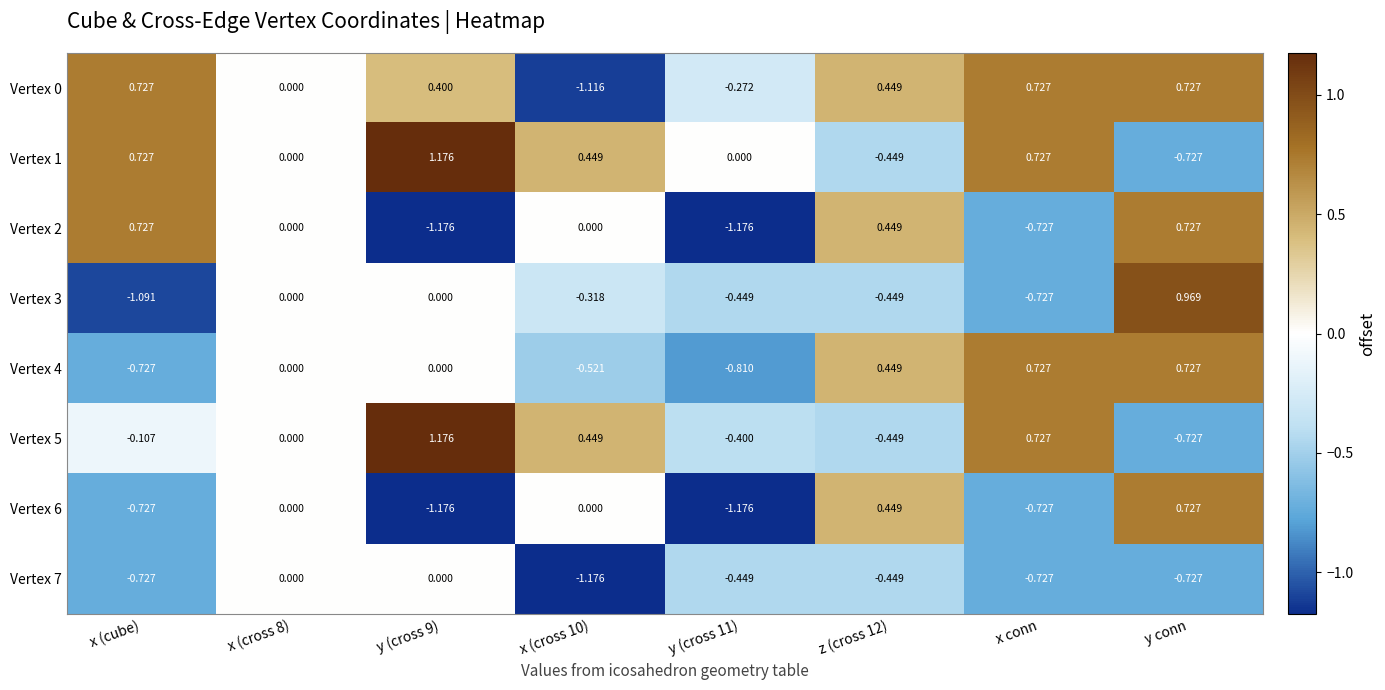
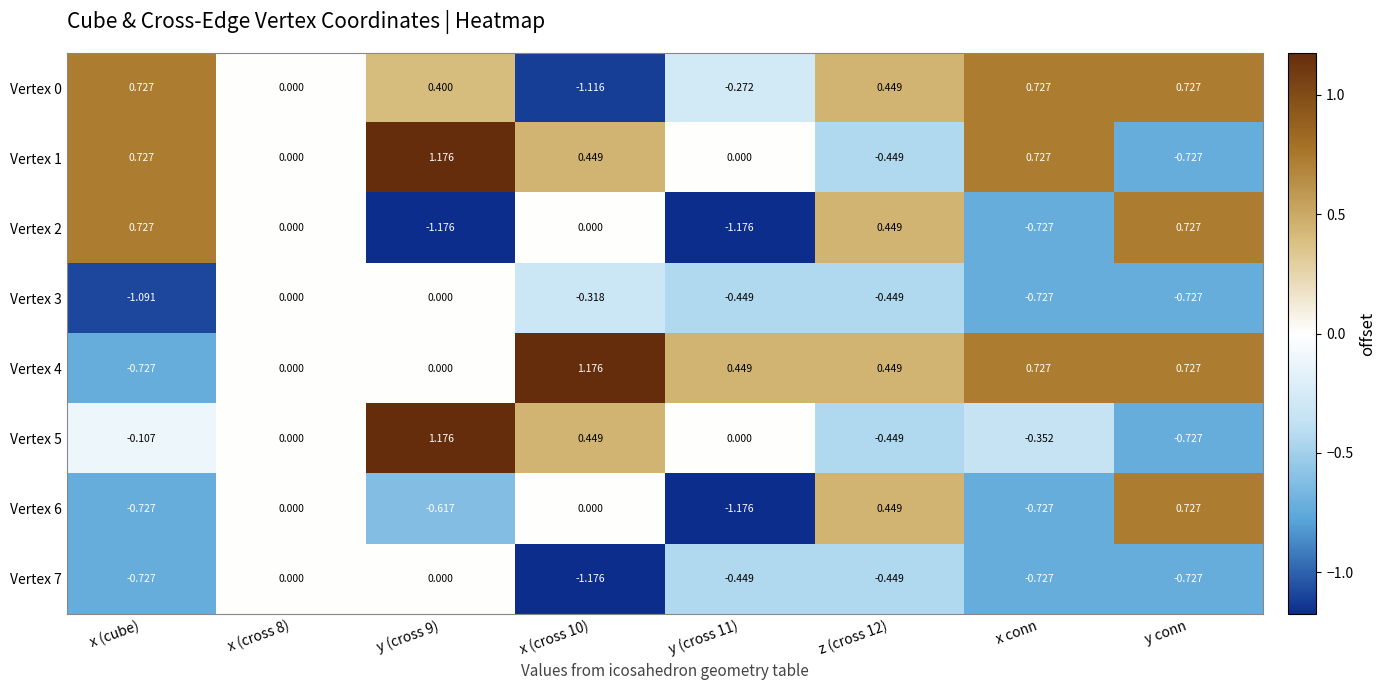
  {
    "Vertex 0": {
      "x (cube)": 0.727,
      "x (cross 8)": 0.000,
      "y (cross 9)": 0.400,
      "x (cross 10)": -1.116,
      "y (cross 11)": -0.272,
      "z (cross 12)": 0.449,
      "x conn": 0.727,
      "y conn": 0.727
    },
    "Vertex 1": {
      "x (cube)": 0.727,
      "x (cross 8)": 0.000,
      "y (cross 9)": 1.176,
      "x (cross 10)": 0.449,
      "y (cross 11)": 0.000,
      "z (cross 12)": -0.449,
      "x conn": 0.727,
      "y conn": -0.727
    },
    "Vertex 2": {
      "x (cube)": 0.727,
      "x (cross 8)": 0.000,
      "y (cross 9)": -1.176,
      "x (cross 10)": 0.000,
      "y (cross 11)": -1.176,
      "z (cross 12)": 0.449,
      "x conn": -0.727,
      "y conn": 0.727
    },
    "Vertex 3": {
      "x (cube)": -1.091,
      "x (cross 8)": 0.000,
      "y (cross 9)": 0.000,
      "x (cross 10)": -0.318,
      "y (cross 11)": -0.449,
      "z (cross 12)": -0.449,
      "x conn": -0.727,
-     "y conn": 0.969
+     "y conn": -0.727
    },
    "Vertex 4": {
      "x (cube)": -0.727,
      "x (cross 8)": 0.000,
      "y (cross 9)": 0.000,
-     "x (cross 10)": -0.521,
-     "y (cross 11)": -0.810,
+     "x (cross 10)": 1.176,
+     "y (cross 11)": 0.449,
      "z (cross 12)": 0.449,
      "x conn": 0.727,
      "y conn": 0.727
    },
    "Vertex 5": {
      "x (cube)": -0.107,
      "x (cross 8)": 0.000,
      "y (cross 9)": 1.176,
      "x (cross 10)": 0.449,
-     "y (cross 11)": -0.400,
+     "y (cross 11)": 0.000,
      "z (cross 12)": -0.449,
-     "x conn": 0.727,
+     "x conn": -0.352,
      "y conn": -0.727
    },
    "Vertex 6": {
      "x (cube)": -0.727,
      "x (cross 8)": 0.000,
-     "y (cross 9)": -1.176,
+     "y (cross 9)": -0.617,
      "x (cross 10)": 0.000,
      "y (cross 11)": -1.176,
      "z (cross 12)": 0.449,
      "x conn": -0.727,
      "y conn": 0.727
    },
    "Vertex 7": {
      "x (cube)": -0.727,
      "x (cross 8)": 0.000,
      "y (cross 9)": 0.000,
      "x (cross 10)": -1.176,
      "y (cross 11)": -0.449,
      "z (cross 12)": -0.449,
      "x conn": -0.727,
      "y conn": -0.727
    }
  }
